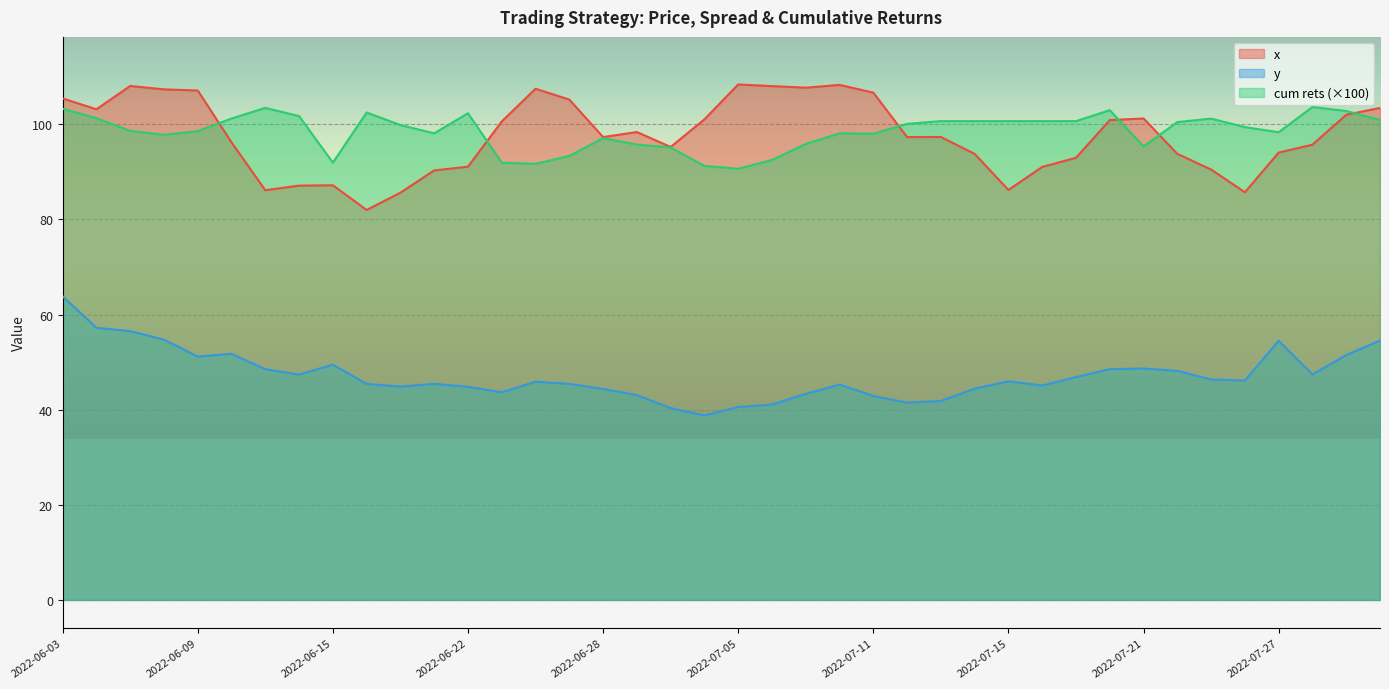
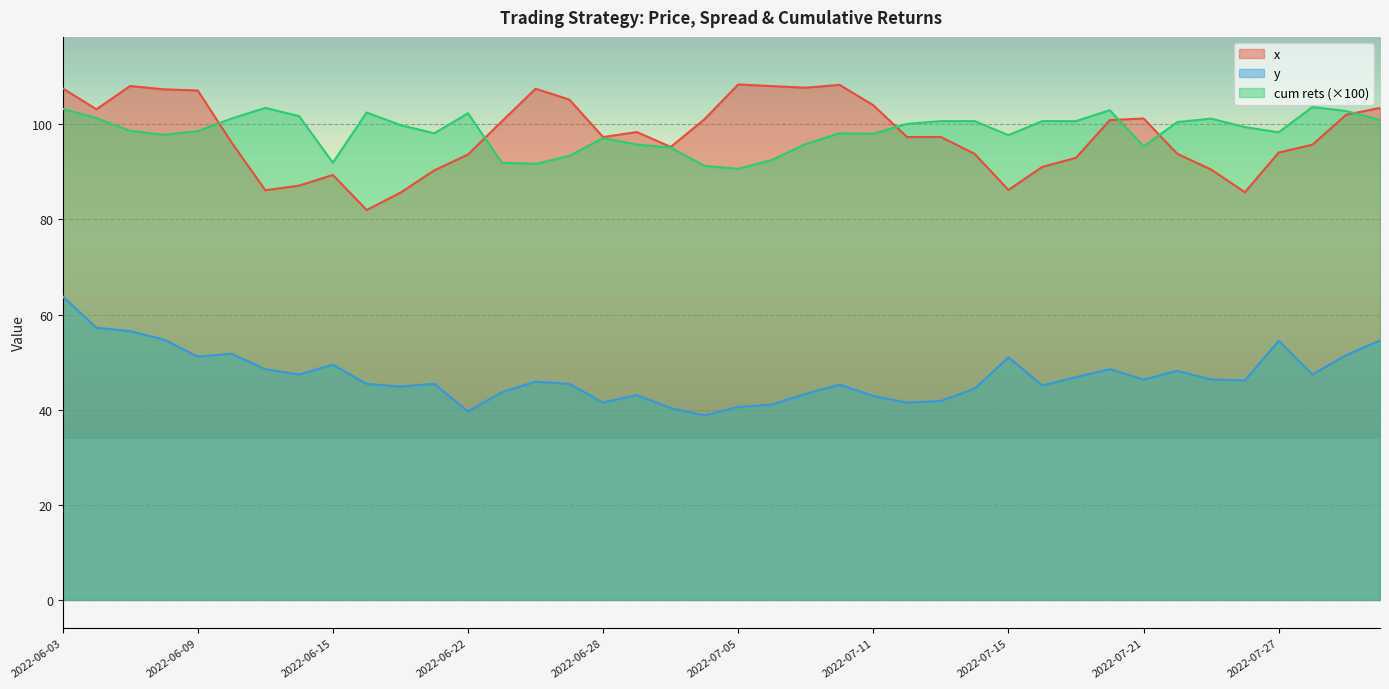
  {
    "x": {
-     "2022-06-03": 105,
+     "2022-06-03": 108,
      "2022-06-09": 107,
-     "2022-06-15": 87,
-     "2022-06-22": 91,
+     "2022-06-15": 89,
+     "2022-06-22": 94,
      "2022-07-05": 108,
-     "2022-07-11": 107,
+     "2022-07-11": 104,
      "2022-07-15": 86,
      "2022-07-21": 101,
      "2022-07-27": 94
    },
    "y": {
      "2022-06-03": 64,
      "2022-06-09": 51,
      "2022-06-15": 49,
-     "2022-06-22": 45,
-     "2022-06-28": 44,
+     "2022-06-22": 40,
+     "2022-06-28": 42,
      "2022-07-05": 41,
      "2022-07-11": 43,
-     "2022-07-15": 46,
-     "2022-07-21": 49,
+     "2022-07-15": 51,
+     "2022-07-21": 46,
      "2022-07-27": 54
    },
    "cum rets (×100)": {
      "2022-06-03": 103,
      "2022-06-09": 99,
      "2022-06-15": 92,
      "2022-06-22": 102,
      "2022-07-05": 91,
      "2022-07-11": 98,
-     "2022-07-15": 101,
+     "2022-07-15": 98,
      "2022-07-21": 95,
      "2022-07-27": 98
    }
  }
